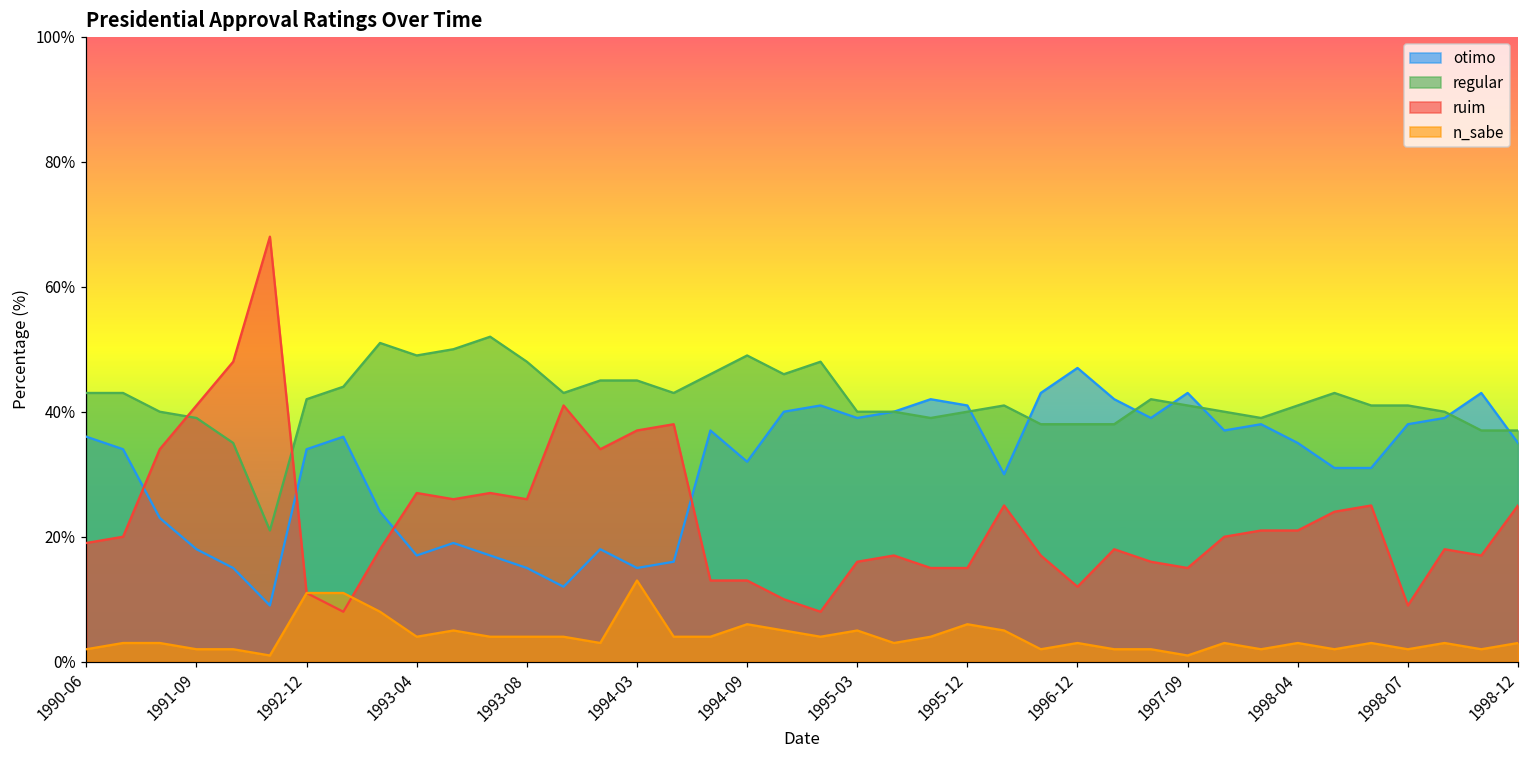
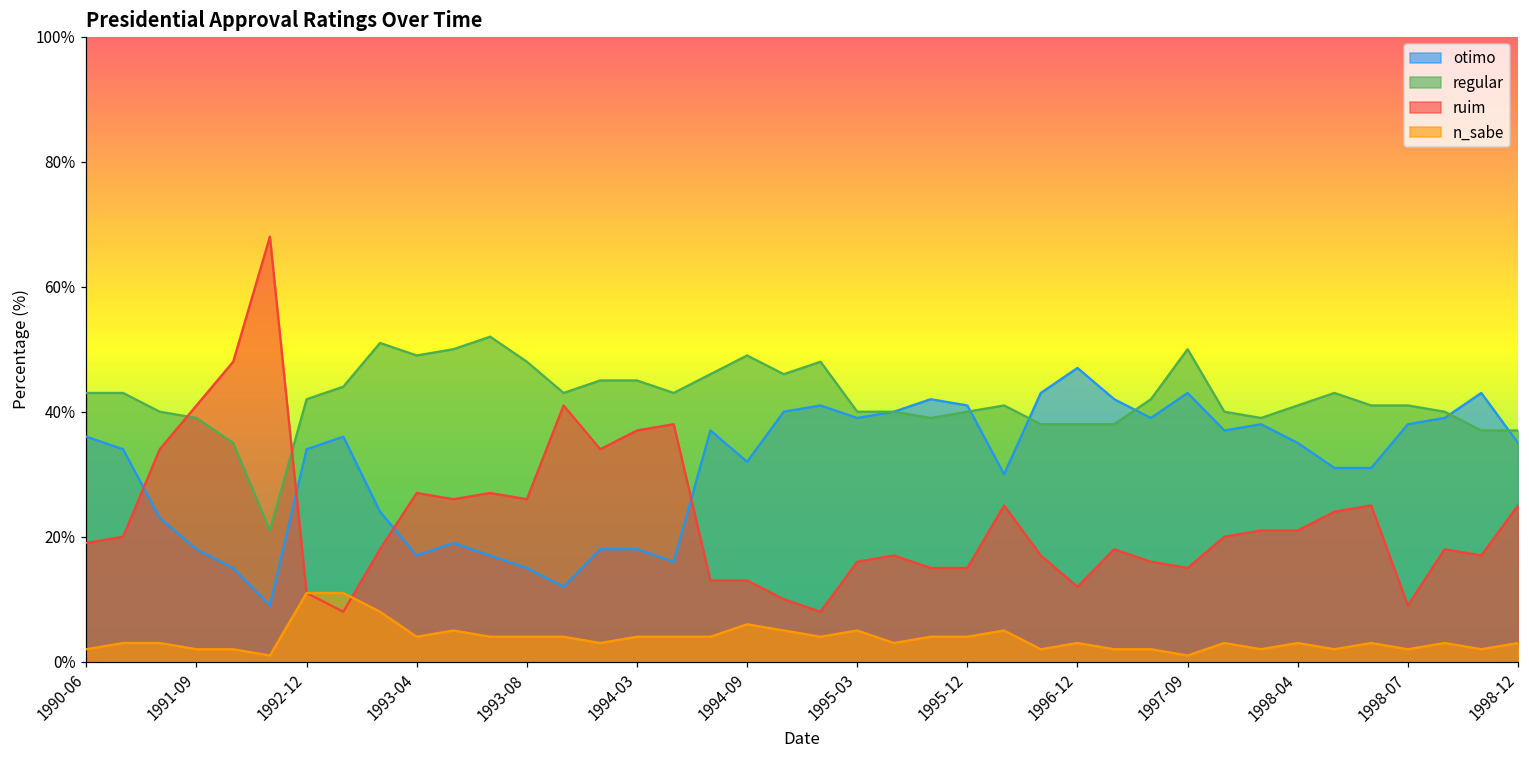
  {
    "otimo": {
      "1990-06": "36%",
      "1991-09": "18%",
      "1992-12": "34%",
      "1993-04": "17%",
      "1993-08": "15%",
-     "1994-03": "15%",
+     "1994-03": "18%",
      "1994-09": "32%",
      "1995-03": "39%",
      "1995-12": "41%",
      "1996-12": "47%",
      "1997-09": "43%",
      "1998-04": "35%",
      "1998-07": "38%",
      "1998-12": "35%"
    },
    "regular": {
      "1990-06": "43%",
      "1991-09": "39%",
      "1992-12": "42%",
      "1993-04": "49%",
      "1993-08": "48%",
      "1994-03": "45%",
      "1994-09": "49%",
      "1995-03": "40%",
      "1995-12": "40%",
      "1996-12": "38%",
-     "1997-09": "41%",
+     "1997-09": "50%",
      "1998-04": "41%",
      "1998-07": "41%",
      "1998-12": "37%"
    },
    "ruim": {
      "1990-06": "19%",
      "1991-09": "41%",
      "1993-04": "27%",
      "1993-08": "26%",
      "1994-03": "37%",
      "1994-09": "13%",
      "1995-03": "16%",
      "1995-12": "15%",
      "1996-12": "12%",
      "1997-09": "15%",
      "1998-04": "21%",
      "1998-07": "9%",
      "1998-12": "25%"
    },
    "n_sabe": {
      "1990-06": "2%",
      "1991-09": "2%",
      "1993-04": "4%",
      "1993-08": "4%",
-     "1994-03": "13%",
+     "1994-03": "4%",
      "1994-09": "6%",
      "1995-03": "5%",
-     "1995-12": "6%",
+     "1995-12": "4%",
      "1996-12": "3%",
      "1997-09": "1%",
      "1998-04": "3%",
      "1998-07": "2%",
      "1998-12": "3%"
    }
  }
